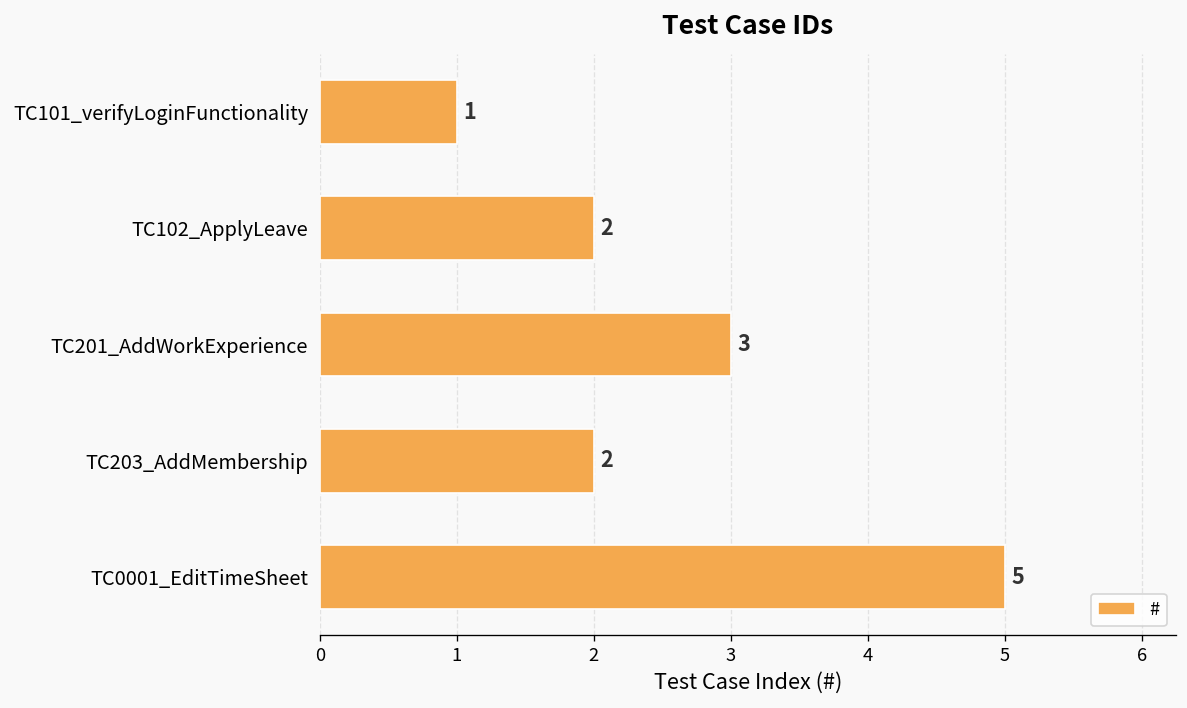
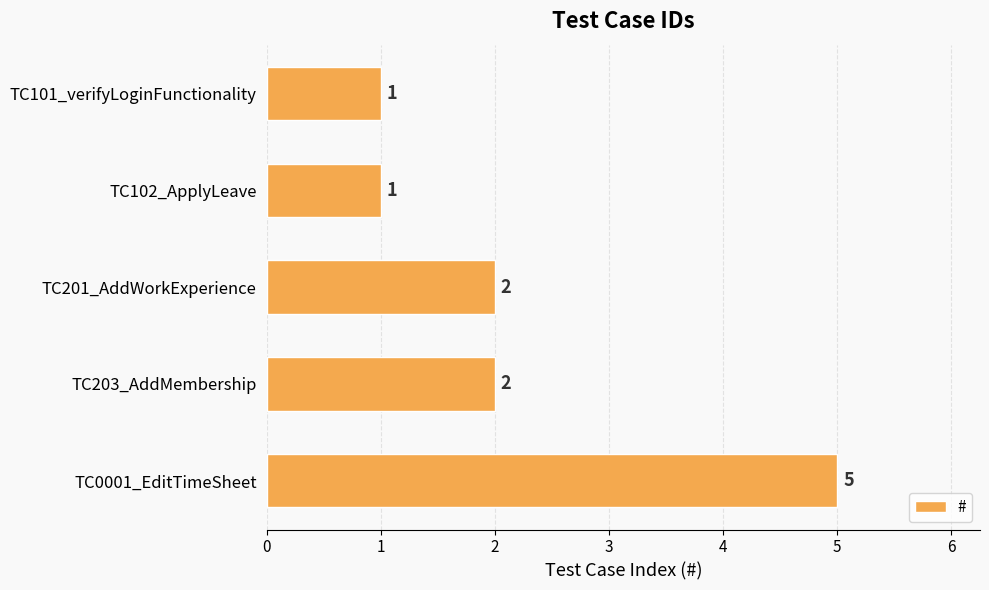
  {
    "TC101_verifyLoginFunctionality": 1,
-   "TC102_ApplyLeave": 2,
-   "TC201_AddWorkExperience": 3,
+   "TC102_ApplyLeave": 1,
+   "TC201_AddWorkExperience": 2,
    "TC203_AddMembership": 2,
    "TC0001_EditTimeSheet": 5
  }
